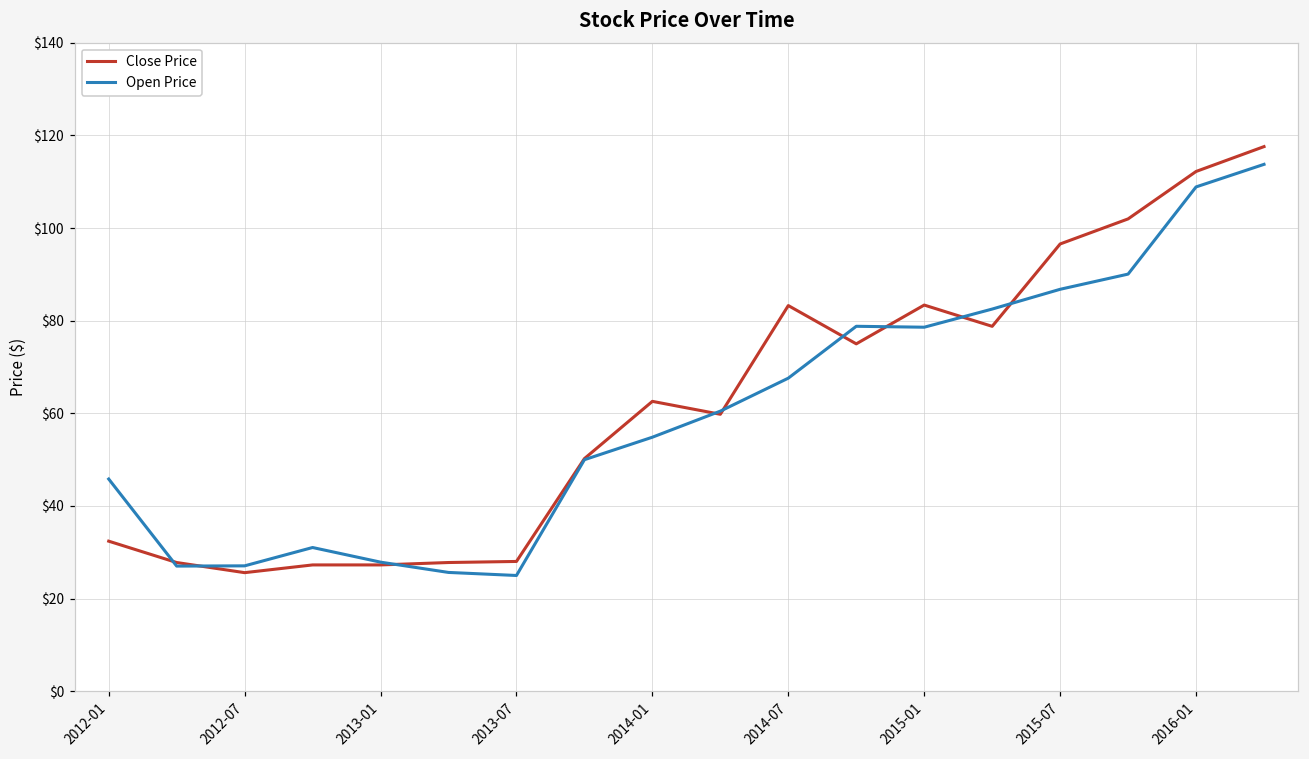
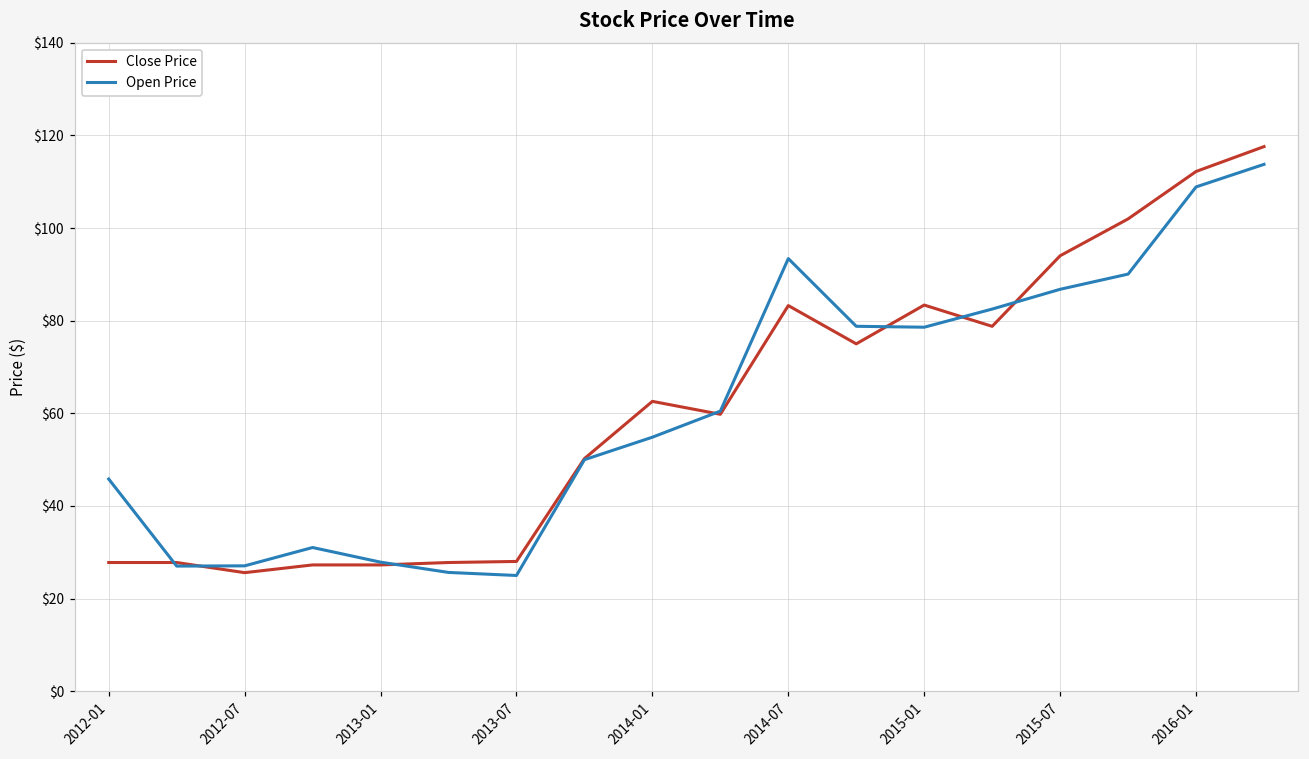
  {
    "Close Price": {
-     "2012-01": "$32",
+     "2012-01": "$28",
      "2012-07": "$26",
      "2013-01": "$27",
      "2013-07": "$28",
      "2014-01": "$63",
      "2014-07": "$83",
      "2015-01": "$83",
-     "2015-07": "$97",
+     "2015-07": "$94",
      "2016-01": "$112"
    },
    "Open Price": {
      "2012-01": "$46",
      "2012-07": "$27",
      "2013-01": "$28",
      "2013-07": "$25",
      "2014-01": "$55",
-     "2014-07": "$68",
+     "2014-07": "$93",
      "2015-01": "$79",
      "2015-07": "$87",
      "2016-01": "$109"
    }
  }
